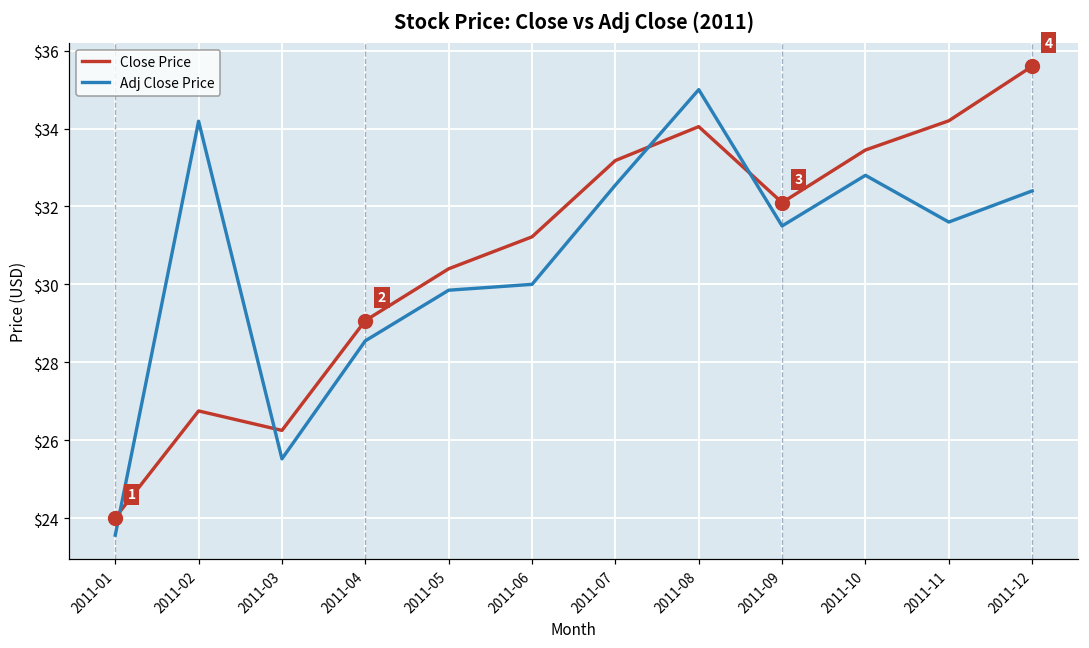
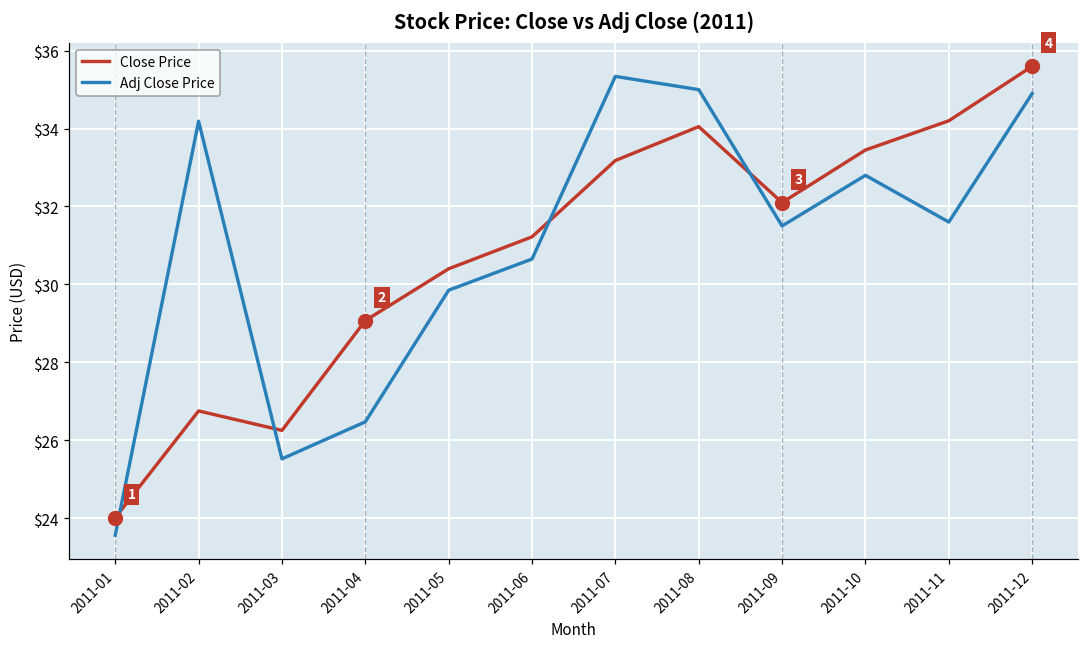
  {
    "Adj Close Price": {
      "2011-01": "$23.6",
      "2011-02": "$34.2",
      "2011-03": "$25.5",
-     "2011-04": "$28.6",
+     "2011-04": "$26.5",
      "2011-05": "$29.9",
-     "2011-06": "$30.0",
-     "2011-07": "$32.6",
+     "2011-06": "$30.7",
+     "2011-07": "$35.3",
      "2011-08": "$35.0",
      "2011-09": "$31.5",
      "2011-10": "$32.8",
      "2011-11": "$31.6",
-     "2011-12": "$32.4"
+     "2011-12": "$34.9"
    }
  }
